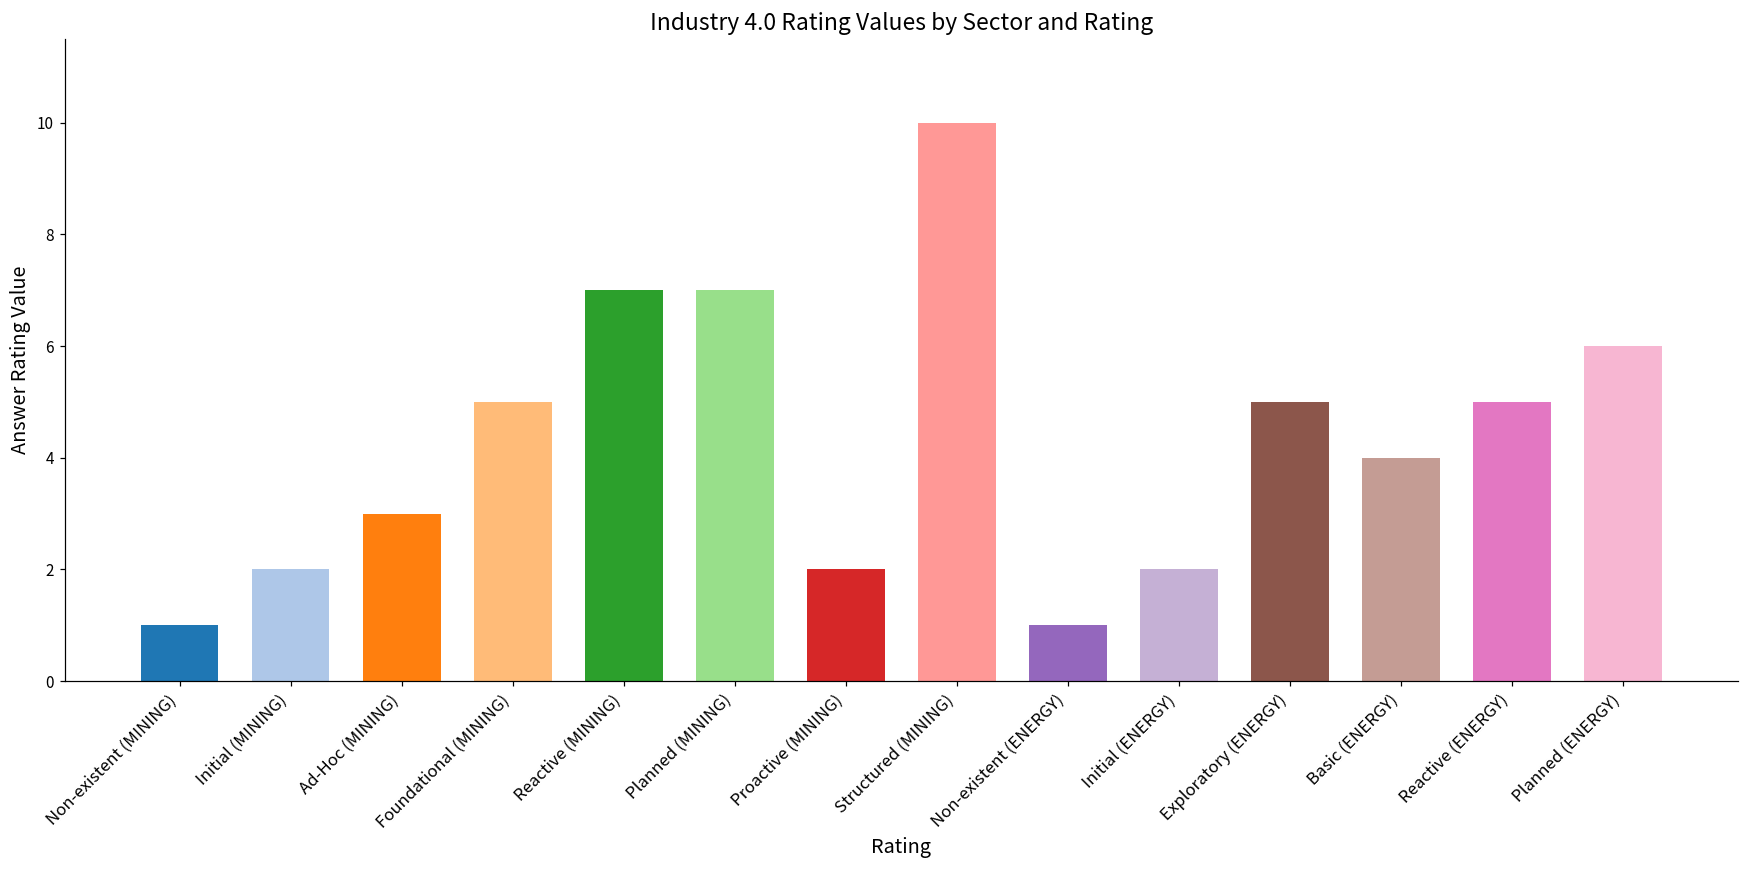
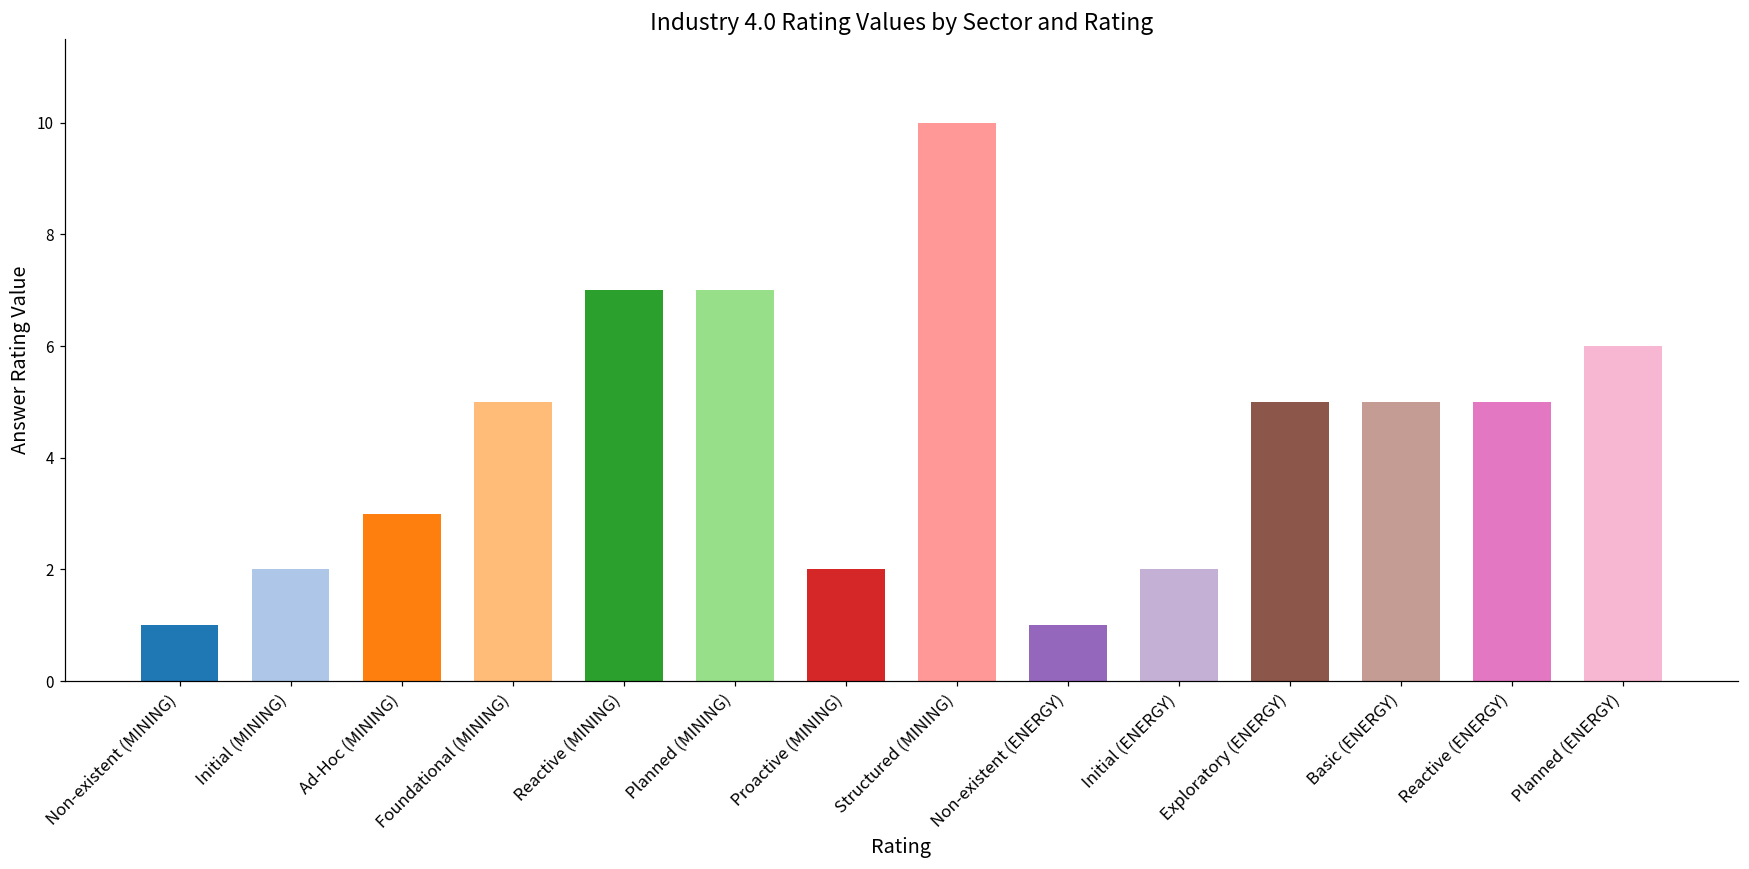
  {
    "Non-existent (MINING)": 1,
    "Initial (MINING)": 2,
    "Ad-Hoc (MINING)": 3,
    "Foundational (MINING)": 5,
    "Reactive (MINING)": 7,
    "Planned (MINING)": 7,
    "Proactive (MINING)": 2,
    "Structured (MINING)": 10,
    "Non-existent (ENERGY)": 1,
    "Initial (ENERGY)": 2,
    "Exploratory (ENERGY)": 5,
-   "Basic (ENERGY)": 4,
+   "Basic (ENERGY)": 5,
    "Reactive (ENERGY)": 5,
    "Planned (ENERGY)": 6
  }
